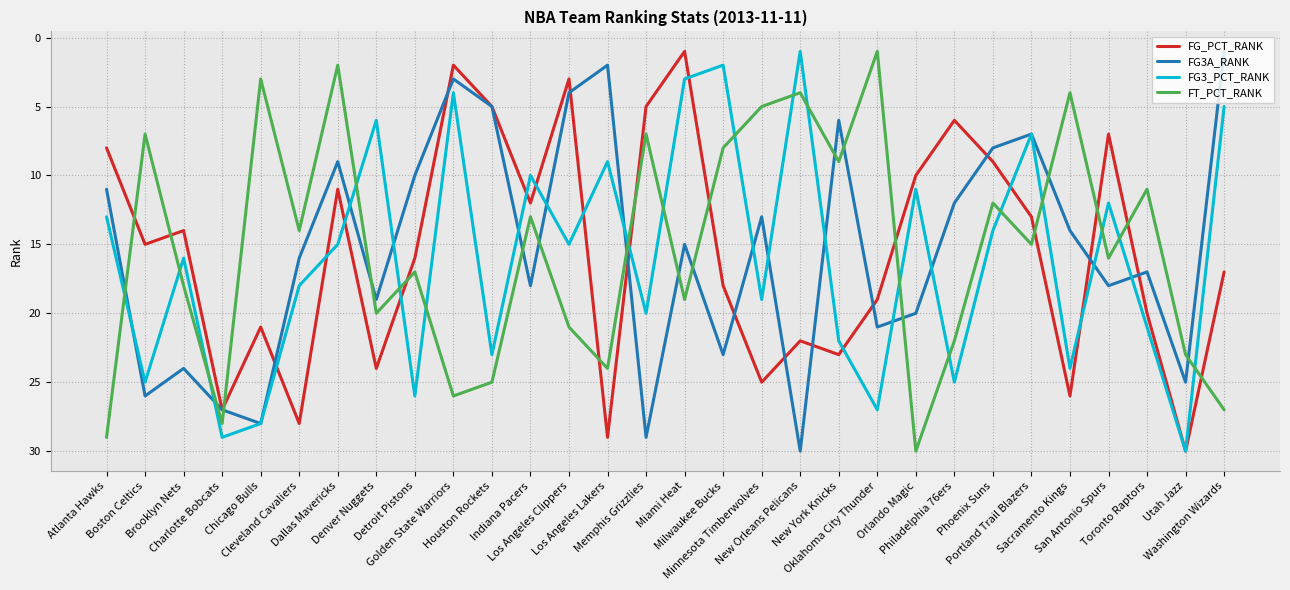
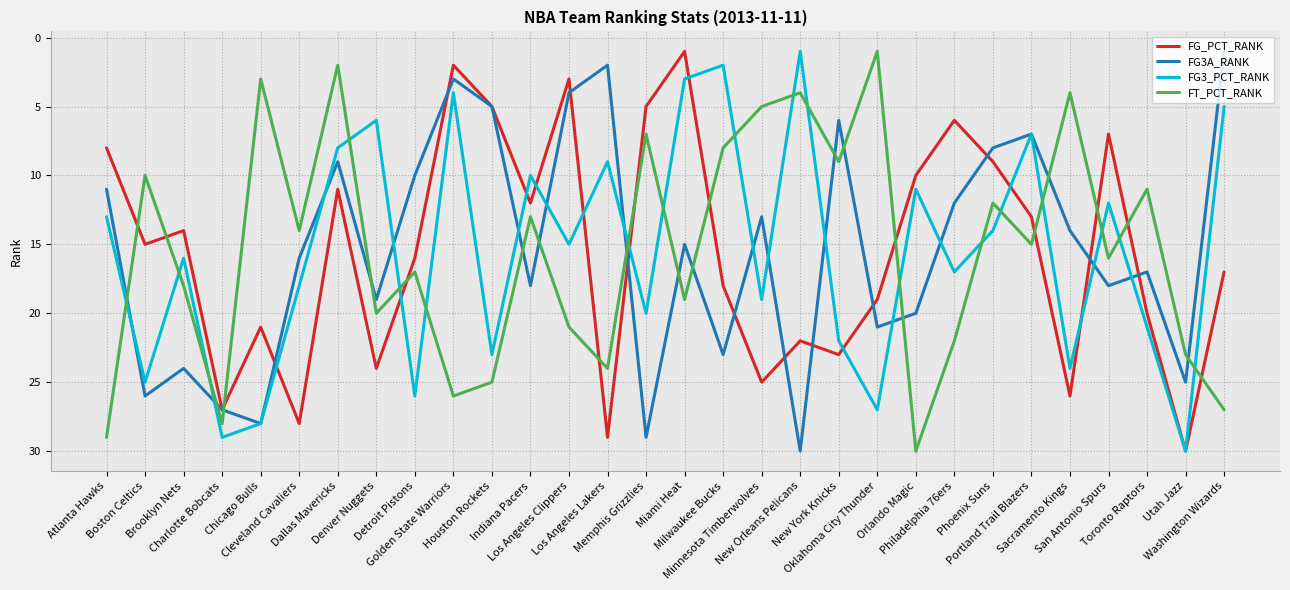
  {
    "FG_PCT_RANK": {
      "Atlanta Hawks": 8,
      "Boston Celtics": 15,
      "Brooklyn Nets": 14,
      "Chicago Bulls": 21,
      "Cleveland Cavaliers": 28,
      "Dallas Mavericks": 11,
      "Denver Nuggets": 24,
      "Detroit Pistons": 16,
      "Golden State Warriors": 2,
      "Indiana Pacers": 12,
      "Los Angeles Clippers": 3,
      "Los Angeles Lakers": 29,
      "Memphis Grizzlies": 5,
      "Miami Heat": 1,
      "Milwaukee Bucks": 18,
      "Minnesota Timberwolves": 25,
      "New Orleans Pelicans": 22,
      "New York Knicks": 23,
      "Oklahoma City Thunder": 19,
      "Orlando Magic": 10,
      "Philadelphia 76ers": 6,
      "Phoenix Suns": 9,
      "Portland Trail Blazers": 13,
      "Sacramento Kings": 26,
      "San Antonio Spurs": 7,
      "Toronto Raptors": 20,
      "Washington Wizards": 17
    },
    "FG3A_RANK": {
      "Atlanta Hawks": 11,
      "Boston Celtics": 26,
      "Brooklyn Nets": 24,
      "Cleveland Cavaliers": 16,
      "Dallas Mavericks": 9,
      "Denver Nuggets": 19,
      "Detroit Pistons": 10,
      "Golden State Warriors": 3,
      "Indiana Pacers": 18,
      "Los Angeles Clippers": 4,
      "Los Angeles Lakers": 2,
      "Memphis Grizzlies": 29,
      "Miami Heat": 15,
      "Milwaukee Bucks": 23,
      "Minnesota Timberwolves": 13,
      "New Orleans Pelicans": 30,
      "New York Knicks": 6,
      "Oklahoma City Thunder": 21,
      "Orlando Magic": 20,
      "Philadelphia 76ers": 12,
      "Phoenix Suns": 8,
      "Sacramento Kings": 14,
      "San Antonio Spurs": 18,
      "Toronto Raptors": 17,
      "Utah Jazz": 25
    },
    "FG3_PCT_RANK": {
      "Atlanta Hawks": 13,
      "Boston Celtics": 25,
      "Brooklyn Nets": 16,
      "Charlotte Bobcats": 29,
      "Cleveland Cavaliers": 18,
-     "Dallas Mavericks": 15,
+     "Dallas Mavericks": 8,
      "Denver Nuggets": 6,
      "Detroit Pistons": 26,
      "Golden State Warriors": 4,
      "Houston Rockets": 23,
      "Indiana Pacers": 10,
      "Los Angeles Clippers": 15,
      "Los Angeles Lakers": 9,
      "Memphis Grizzlies": 20,
      "Miami Heat": 3,
      "Milwaukee Bucks": 2,
      "Minnesota Timberwolves": 19,
      "New Orleans Pelicans": 1,
      "New York Knicks": 22,
      "Oklahoma City Thunder": 27,
      "Orlando Magic": 11,
-     "Philadelphia 76ers": 25,
+     "Philadelphia 76ers": 17,
      "Phoenix Suns": 14,
      "Sacramento Kings": 24,
      "San Antonio Spurs": 12,
      "Toronto Raptors": 21,
      "Washington Wizards": 5
    },
    "FT_PCT_RANK": {
      "Atlanta Hawks": 29,
-     "Boston Celtics": 7,
+     "Boston Celtics": 10,
      "Brooklyn Nets": 18,
      "Charlotte Bobcats": 28,
      "Chicago Bulls": 3,
      "Cleveland Cavaliers": 14,
      "Dallas Mavericks": 2,
      "Denver Nuggets": 20,
      "Detroit Pistons": 17,
      "Golden State Warriors": 26,
      "Houston Rockets": 25,
      "Indiana Pacers": 13,
      "Los Angeles Clippers": 21,
      "Los Angeles Lakers": 24,
      "Memphis Grizzlies": 7,
      "Miami Heat": 19,
      "Milwaukee Bucks": 8,
      "Minnesota Timberwolves": 5,
      "New Orleans Pelicans": 4,
      "New York Knicks": 9,
      "Oklahoma City Thunder": 1,
      "Orlando Magic": 30,
      "Philadelphia 76ers": 22,
      "Phoenix Suns": 12,
      "Portland Trail Blazers": 15,
      "Sacramento Kings": 4,
      "San Antonio Spurs": 16,
      "Toronto Raptors": 11,
      "Utah Jazz": 23,
      "Washington Wizards": 27
    }
  }
